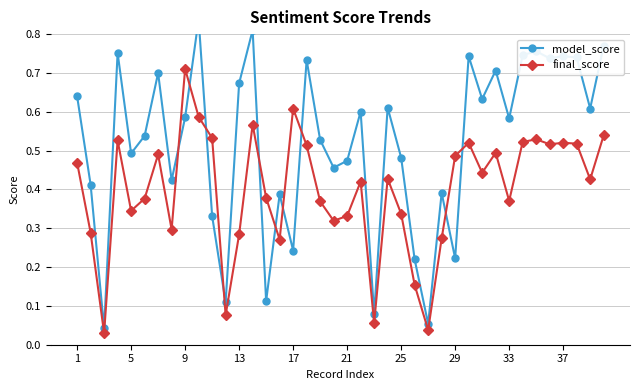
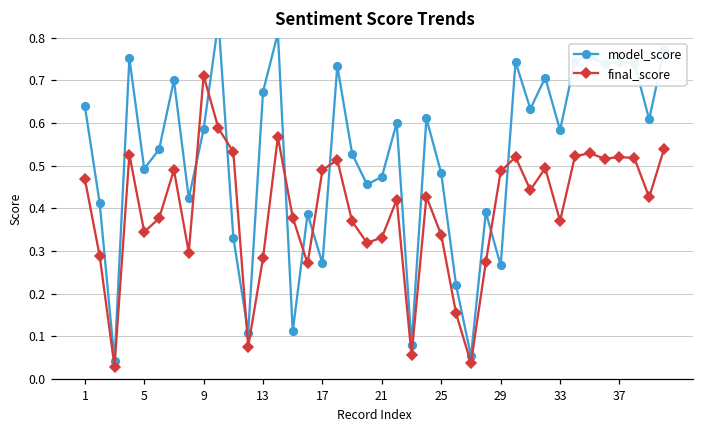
  {
    "model_score": {
      "1": 0.64,
      "5": 0.49,
      "9": 0.59,
      "13": 0.67,
-     "17": 0.24,
+     "17": 0.27,
      "21": 0.47,
      "25": 0.48,
-     "29": 0.22,
+     "29": 0.27,
      "33": 0.58
    },
    "final_score": {
      "1": 0.47,
      "5": 0.34,
      "9": 0.71,
      "13": 0.28,
-     "17": 0.61,
+     "17": 0.49,
      "21": 0.33,
      "25": 0.34,
      "29": 0.49,
      "33": 0.37,
      "37": 0.52
    }
  }
